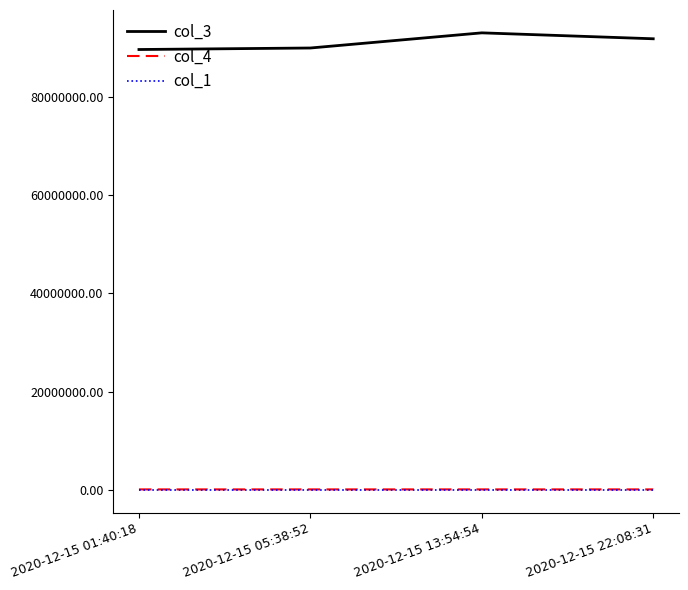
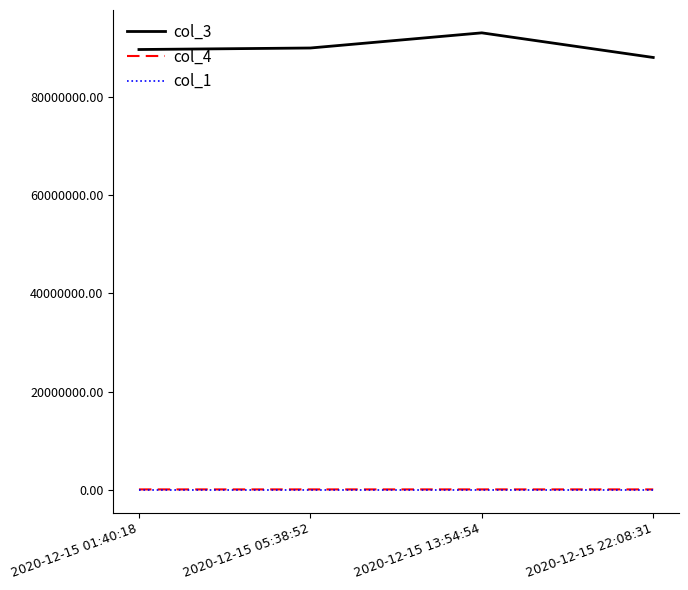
  {
    "col_3": {
      "2020-12-15 01:40:18": 90000000,
      "2020-12-15 05:38:52": 90000000,
      "2020-12-15 13:54:54": 93000000,
-     "2020-12-15 22:08:31": 92000000
+     "2020-12-15 22:08:31": 88000000
    }
  }
